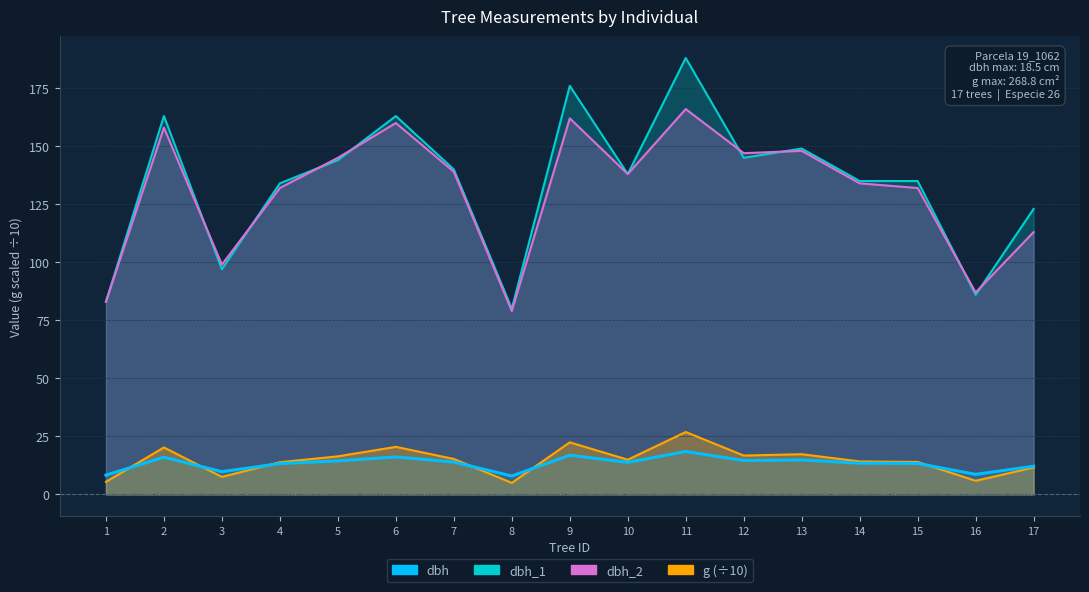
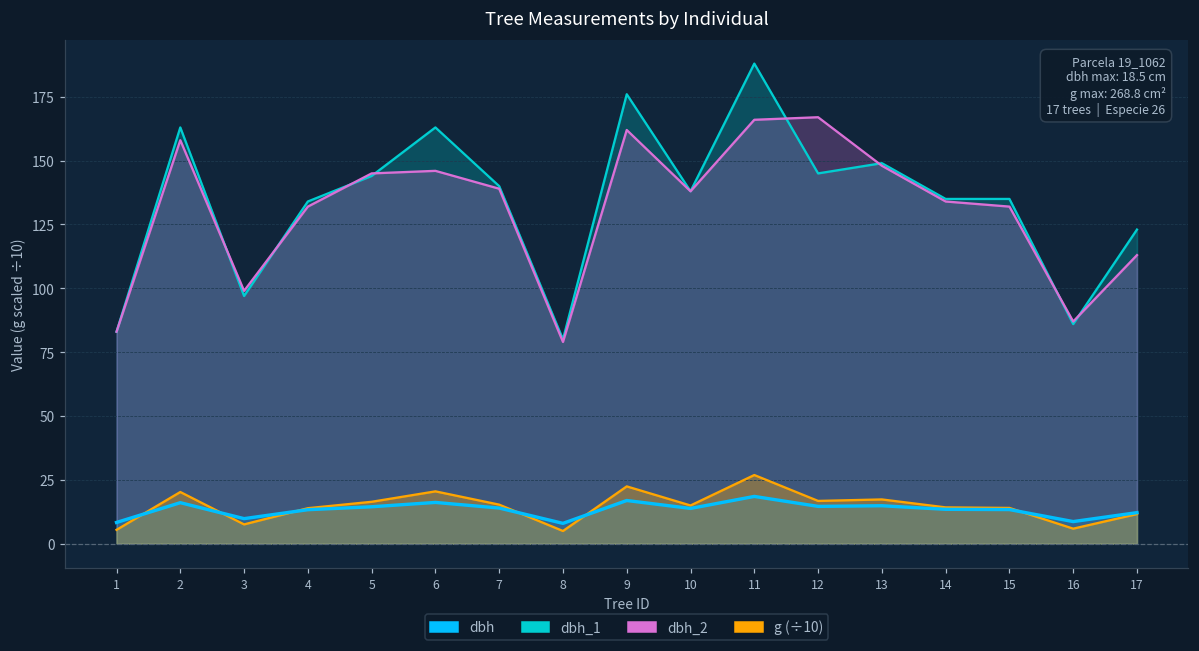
  {
    "dbh_2": {
      "2": 158,
      "3": 99,
      "4": 132,
-     "6": 160,
+     "6": 146,
      "9": 162,
      "11": 166,
-     "12": 147,
+     "12": 167,
      "15": 132,
      "17": 113
    }
  }
